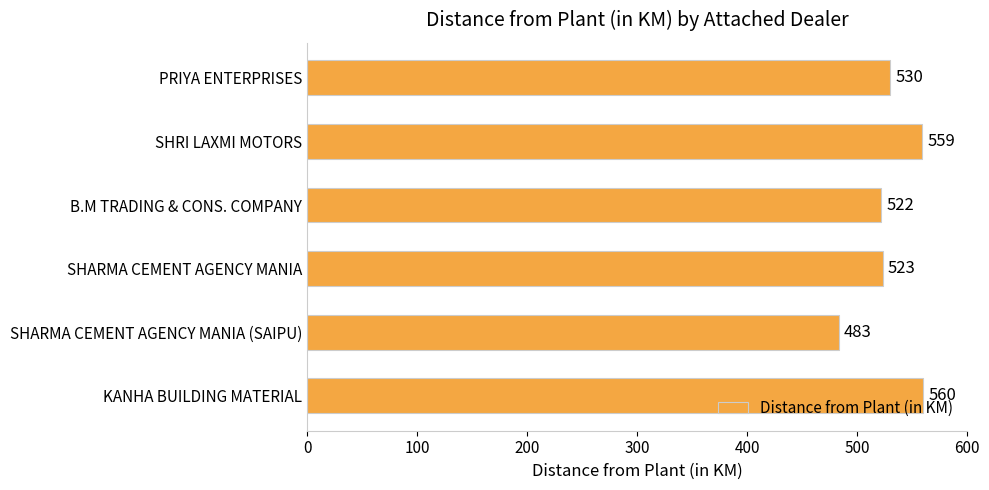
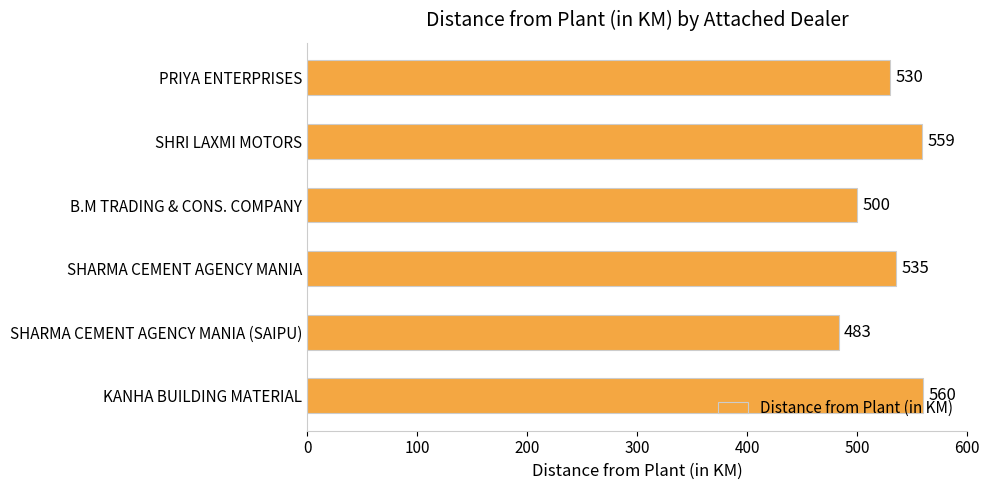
  {
    "PRIYA ENTERPRISES": 530,
    "SHRI LAXMI MOTORS": 559,
-   "B.M TRADING & CONS. COMPANY": 522,
-   "SHARMA CEMENT AGENCY MANIA": 523,
+   "B.M TRADING & CONS. COMPANY": 500,
+   "SHARMA CEMENT AGENCY MANIA": 535,
    "SHARMA CEMENT AGENCY MANIA (SAIPU)": 483,
    "KANHA BUILDING MATERIAL": 560
  }
